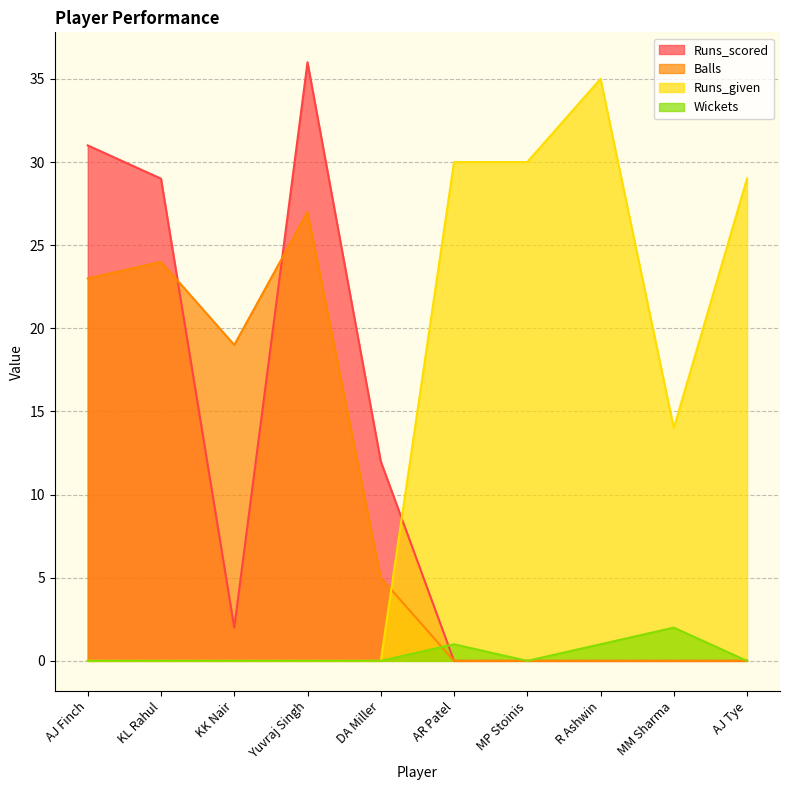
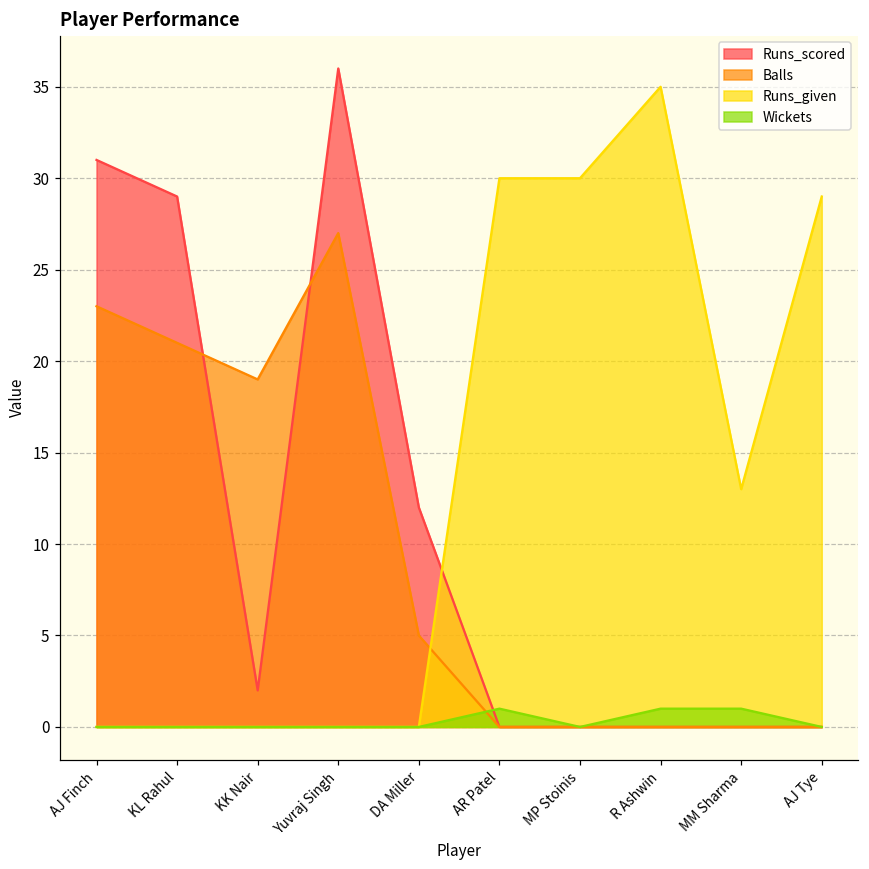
  {
    "Runs_scored": {
      "AJ Finch": 31,
      "KL Rahul": 29,
      "KK Nair": 2,
      "Yuvraj Singh": 36,
      "DA Miller": 12
    },
    "Balls": {
      "AJ Finch": 23,
-     "KL Rahul": 24,
+     "KL Rahul": 21,
      "KK Nair": 19,
      "Yuvraj Singh": 27,
      "DA Miller": 5
    },
    "Runs_given": {
      "AR Patel": 30,
      "MP Stoinis": 30,
      "R Ashwin": 35,
-     "MM Sharma": 14,
+     "MM Sharma": 13,
      "AJ Tye": 29
    },
    "Wickets": {
      "AR Patel": 1,
      "R Ashwin": 1,
-     "MM Sharma": 2
+     "MM Sharma": 1
    }
  }
